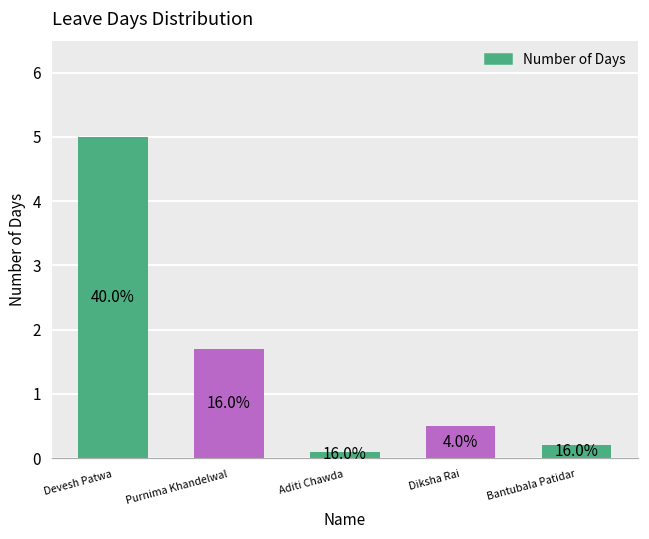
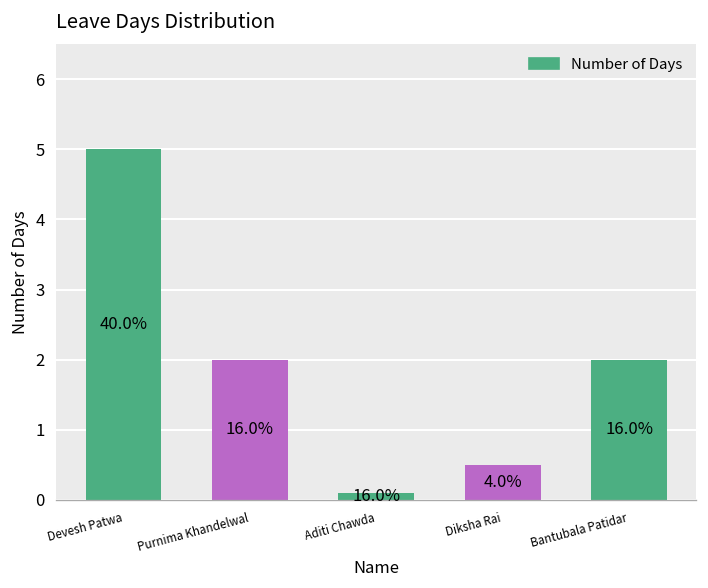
  {
-   "Purnima Khandelwal": 1.7,
-   "Bantubala Patidar": 0.2
+   "Purnima Khandelwal": 2.0,
+   "Bantubala Patidar": 2.0
  }
